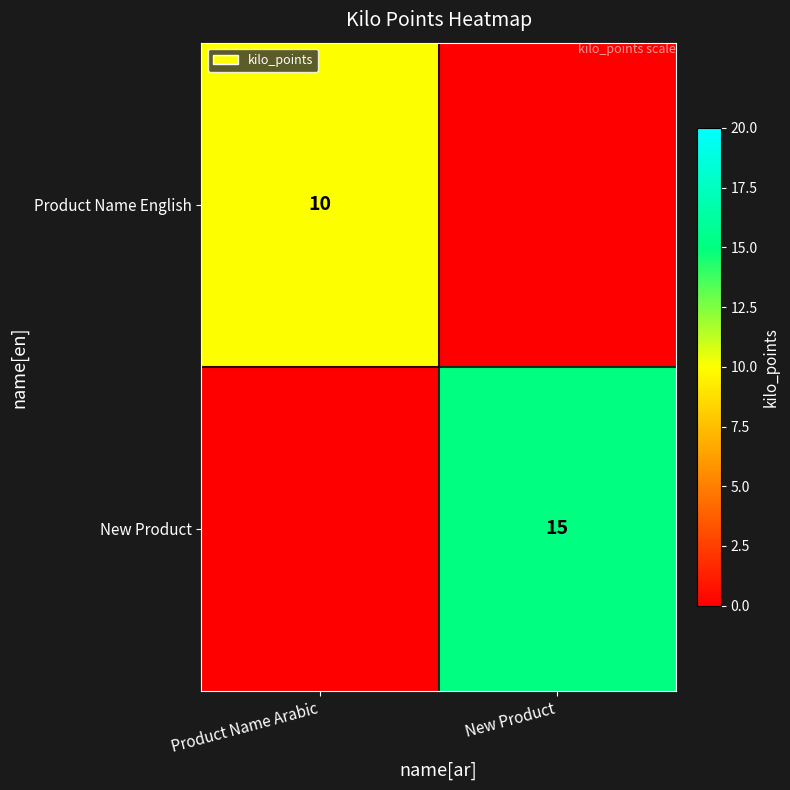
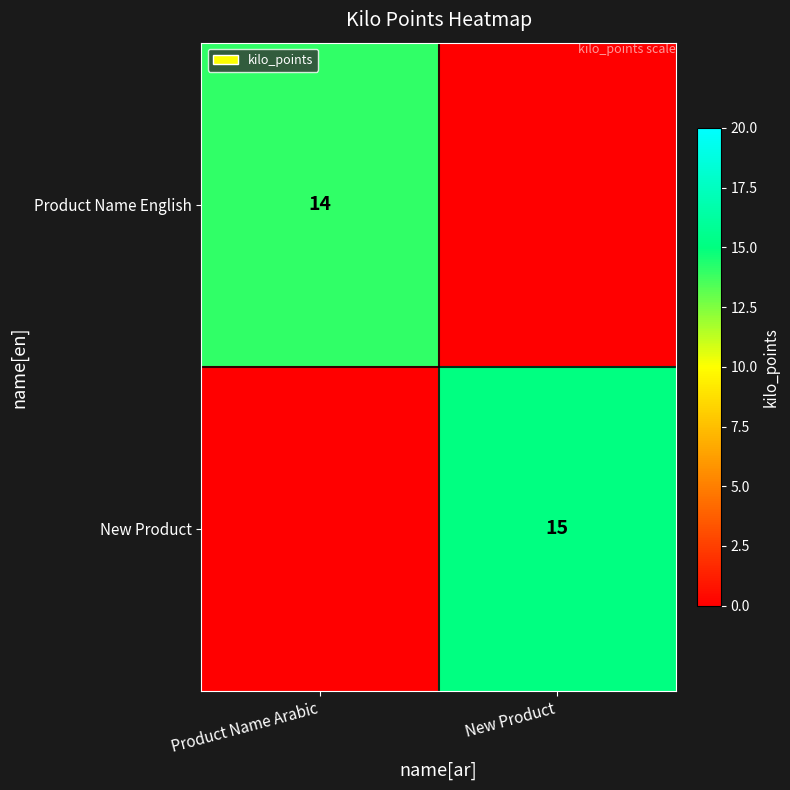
  {
    "Product Name English": {
-     "Product Name Arabic": 10
+     "Product Name Arabic": 14
    },
    "New Product": {
      "New Product": 15
    }
  }
